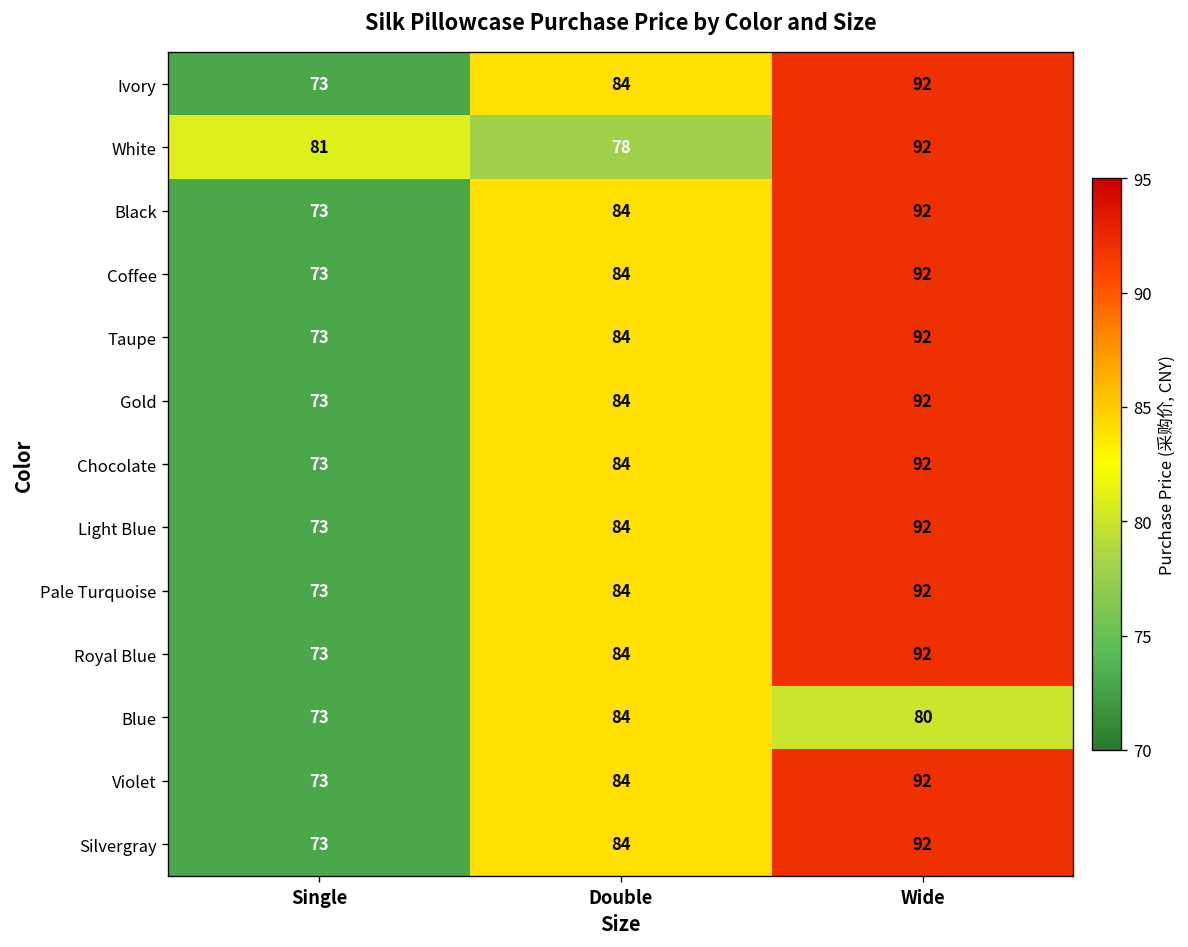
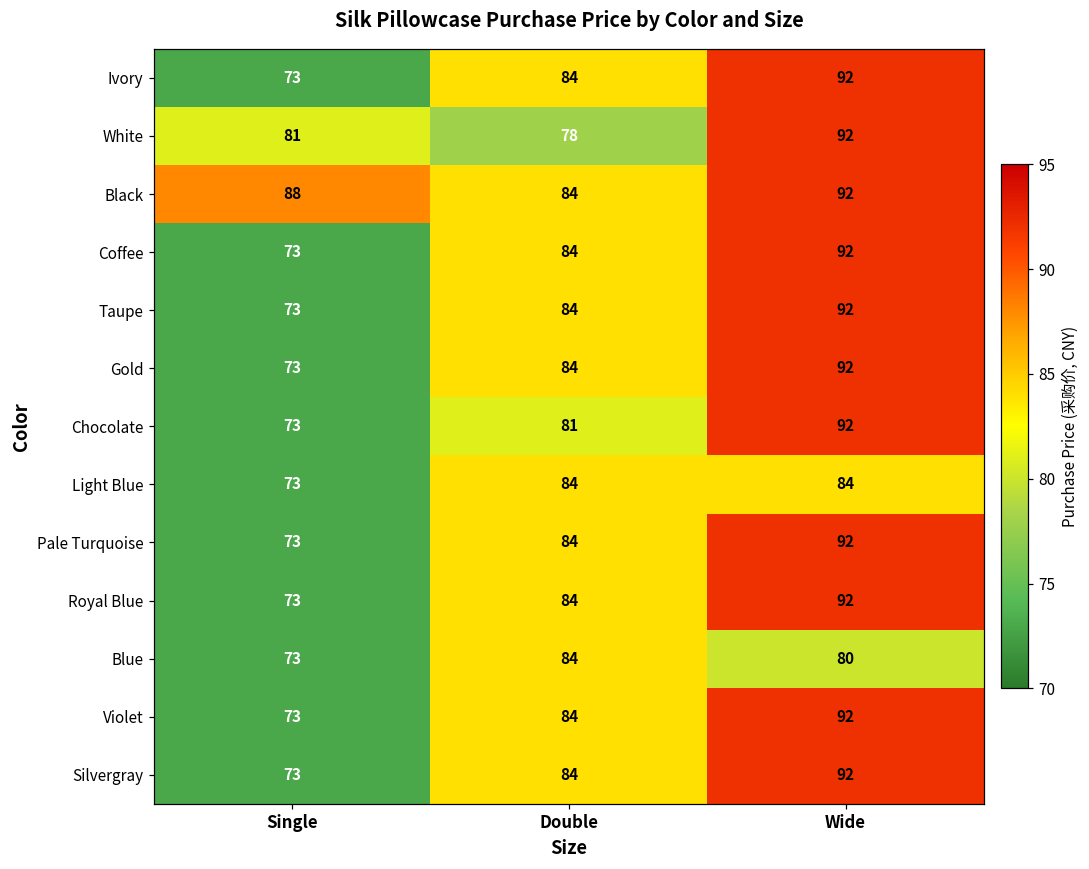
  {
    "Ivory": {
      "Single": 73,
      "Double": 84,
      "Wide": 92
    },
    "White": {
      "Single": 81,
      "Double": 78,
      "Wide": 92
    },
    "Black": {
-     "Single": 73,
+     "Single": 88,
      "Double": 84,
      "Wide": 92
    },
    "Coffee": {
      "Single": 73,
      "Double": 84,
      "Wide": 92
    },
    "Taupe": {
      "Single": 73,
      "Double": 84,
      "Wide": 92
    },
    "Gold": {
      "Single": 73,
      "Double": 84,
      "Wide": 92
    },
    "Chocolate": {
      "Single": 73,
-     "Double": 84,
+     "Double": 81,
      "Wide": 92
    },
    "Light Blue": {
      "Single": 73,
      "Double": 84,
-     "Wide": 92
+     "Wide": 84
    },
    "Pale Turquoise": {
      "Single": 73,
      "Double": 84,
      "Wide": 92
    },
    "Royal Blue": {
      "Single": 73,
      "Double": 84,
      "Wide": 92
    },
    "Blue": {
      "Single": 73,
      "Double": 84,
      "Wide": 80
    },
    "Violet": {
      "Single": 73,
      "Double": 84,
      "Wide": 92
    },
    "Silvergray": {
      "Single": 73,
      "Double": 84,
      "Wide": 92
    }
  }
